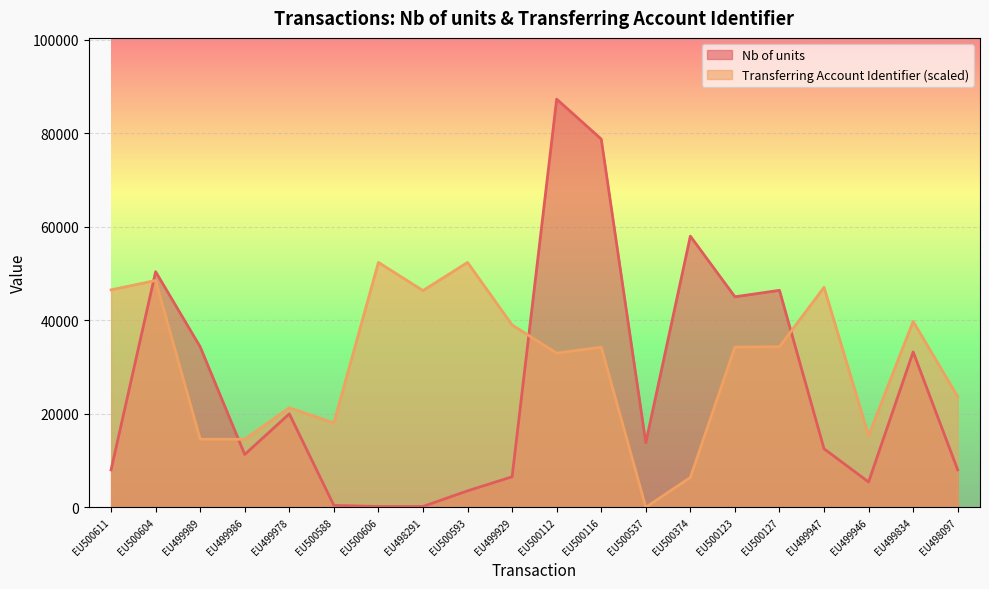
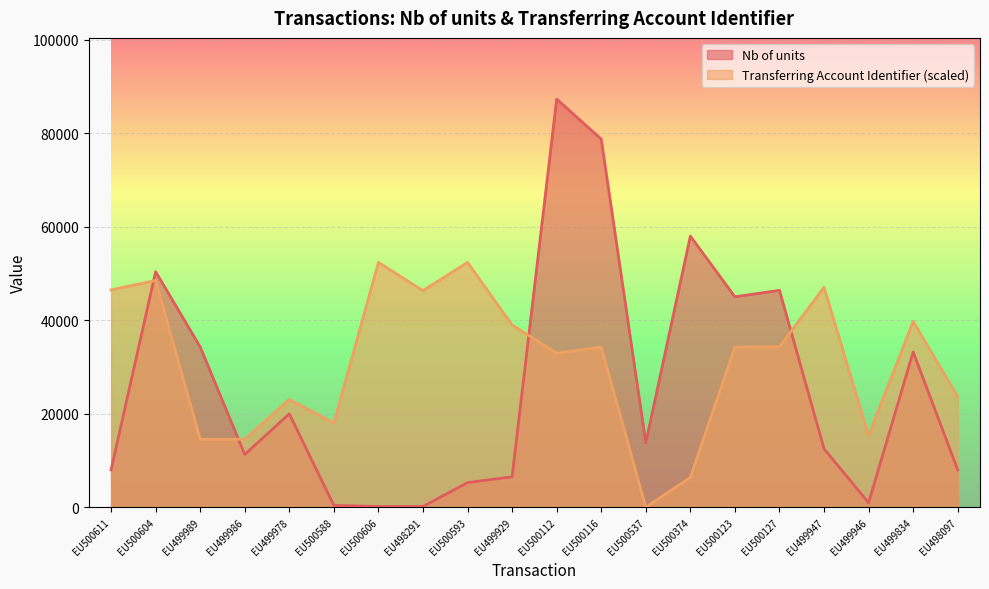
  {
    "Nb of units": {
      "EU500611": 8000,
      "EU500604": 50000,
      "EU499989": 34000,
      "EU499986": 11000,
      "EU499978": 20000,
      "EU500588": 0,
      "EU500606": 0,
      "EU498291": 0,
-     "EU500593": 4000,
+     "EU500593": 5000,
      "EU499929": 7000,
      "EU500112": 87000,
      "EU500116": 79000,
      "EU500537": 14000,
      "EU500374": 58000,
      "EU500123": 45000,
      "EU500127": 46000,
      "EU499947": 13000,
-     "EU499946": 5000,
+     "EU499946": 1000,
      "EU499834": 33000,
      "EU498097": 8000
    },
    "Transferring Account Identifier (scaled)": {
      "EU500611": 47000,
      "EU500604": 49000,
      "EU499989": 15000,
      "EU499986": 15000,
-     "EU499978": 21000,
+     "EU499978": 23000,
      "EU500588": 18000,
      "EU500606": 52000,
      "EU498291": 46000,
      "EU500593": 52000,
      "EU499929": 39000,
      "EU500112": 33000,
      "EU500116": 34000,
      "EU500537": 0,
      "EU500374": 6000,
      "EU500123": 34000,
      "EU500127": 34000,
      "EU499947": 47000,
      "EU499946": 15000,
      "EU499834": 40000,
      "EU498097": 24000
    }
  }
